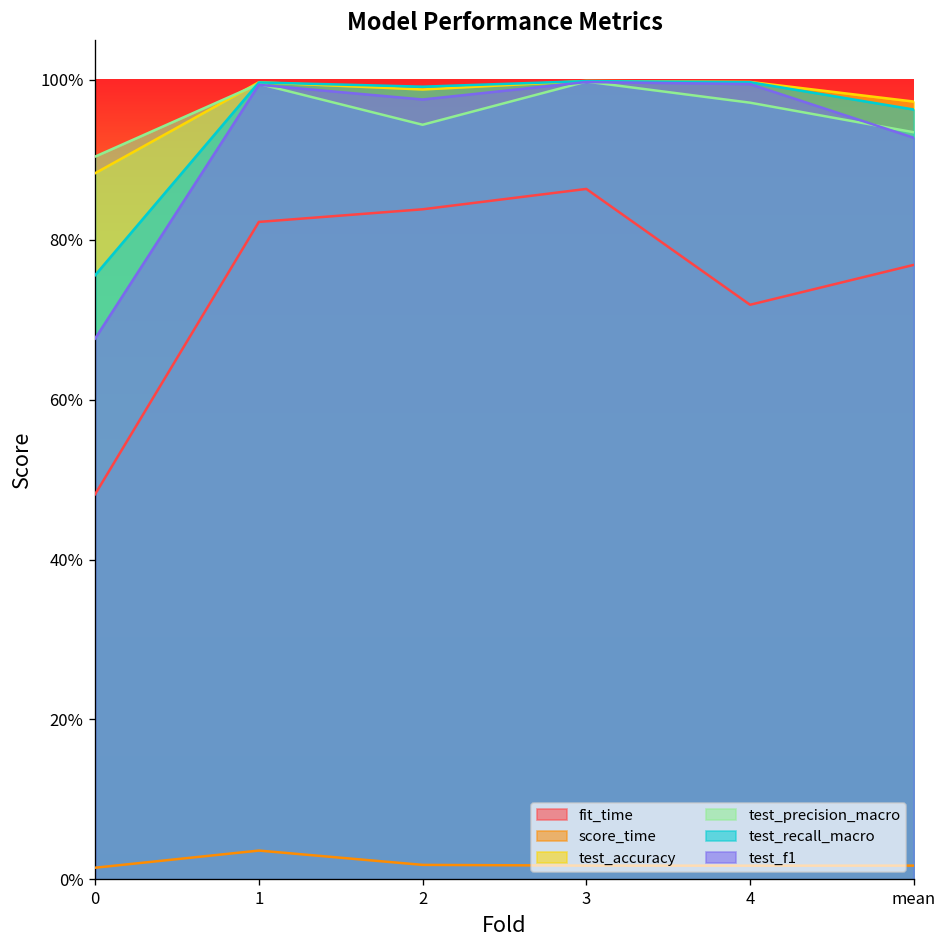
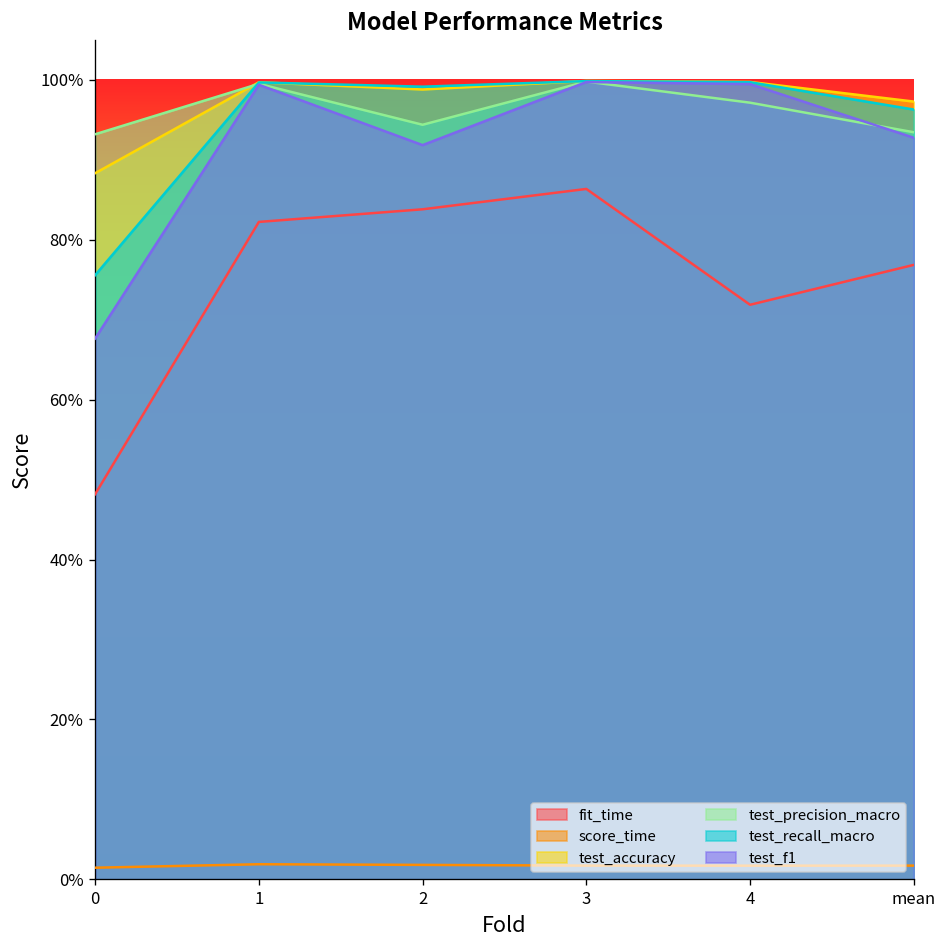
  {
    "fit_time": {
      "0": "48%",
      "1": "82%",
      "2": "84%",
      "3": "86%",
      "4": "72%",
      "mean": "77%"
    },
    "score_time": {
      "0": "1%",
-     "1": "4%",
+     "1": "2%",
      "2": "2%",
      "mean": "2%"
    },
    "test_accuracy": {
      "0": "88%",
      "mean": "97%"
    },
    "test_precision_macro": {
-     "0": "90%",
+     "0": "93%",
      "2": "94%",
      "4": "97%",
      "mean": "93%"
    },
    "test_recall_macro": {
      "0": "76%",
      "mean": "96%"
    },
    "test_f1": {
      "0": "68%",
-     "2": "98%",
+     "2": "92%",
      "mean": "93%"
    }
  }
